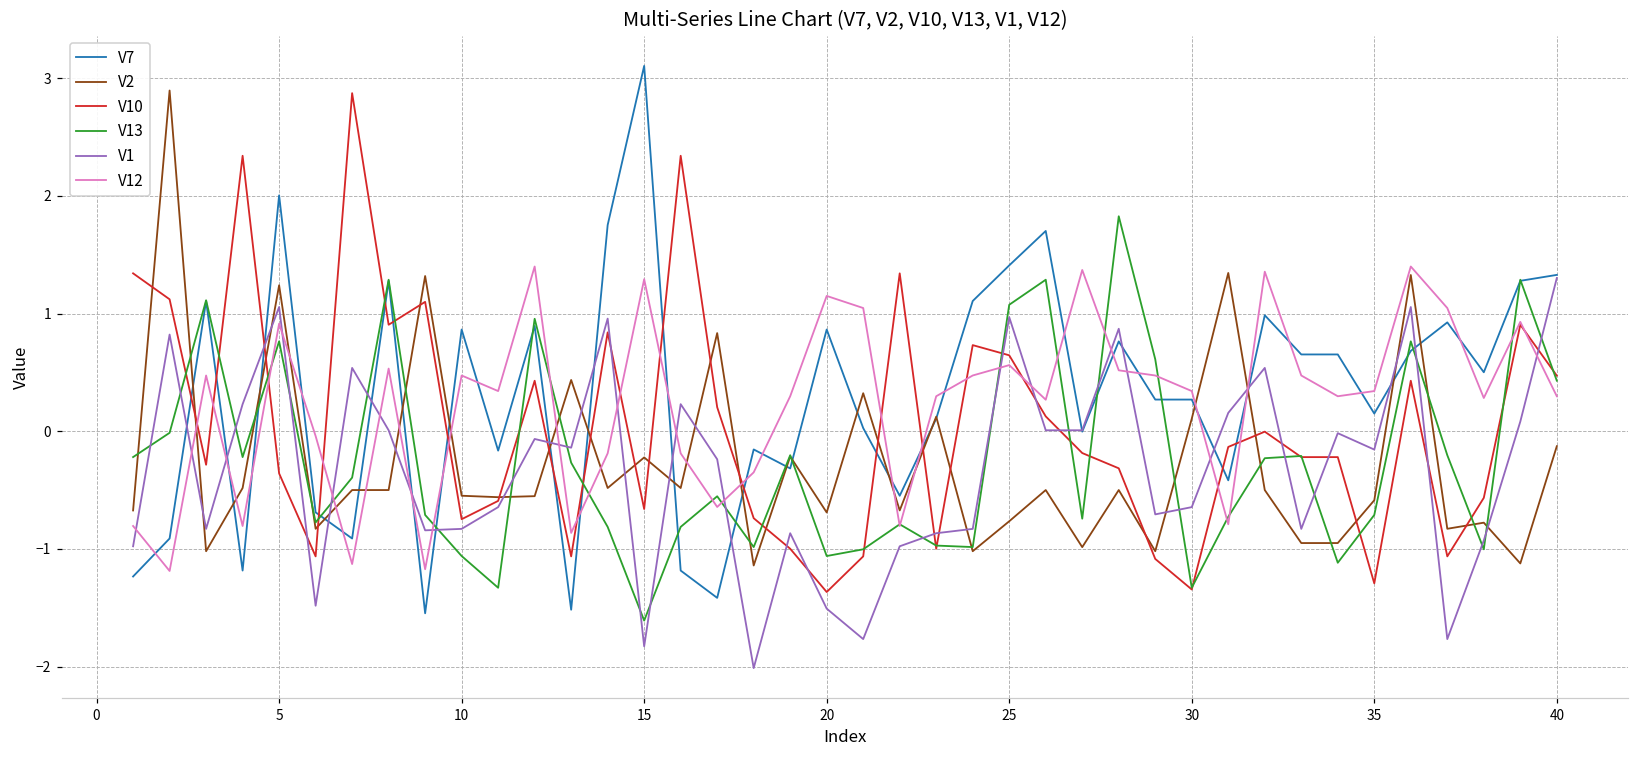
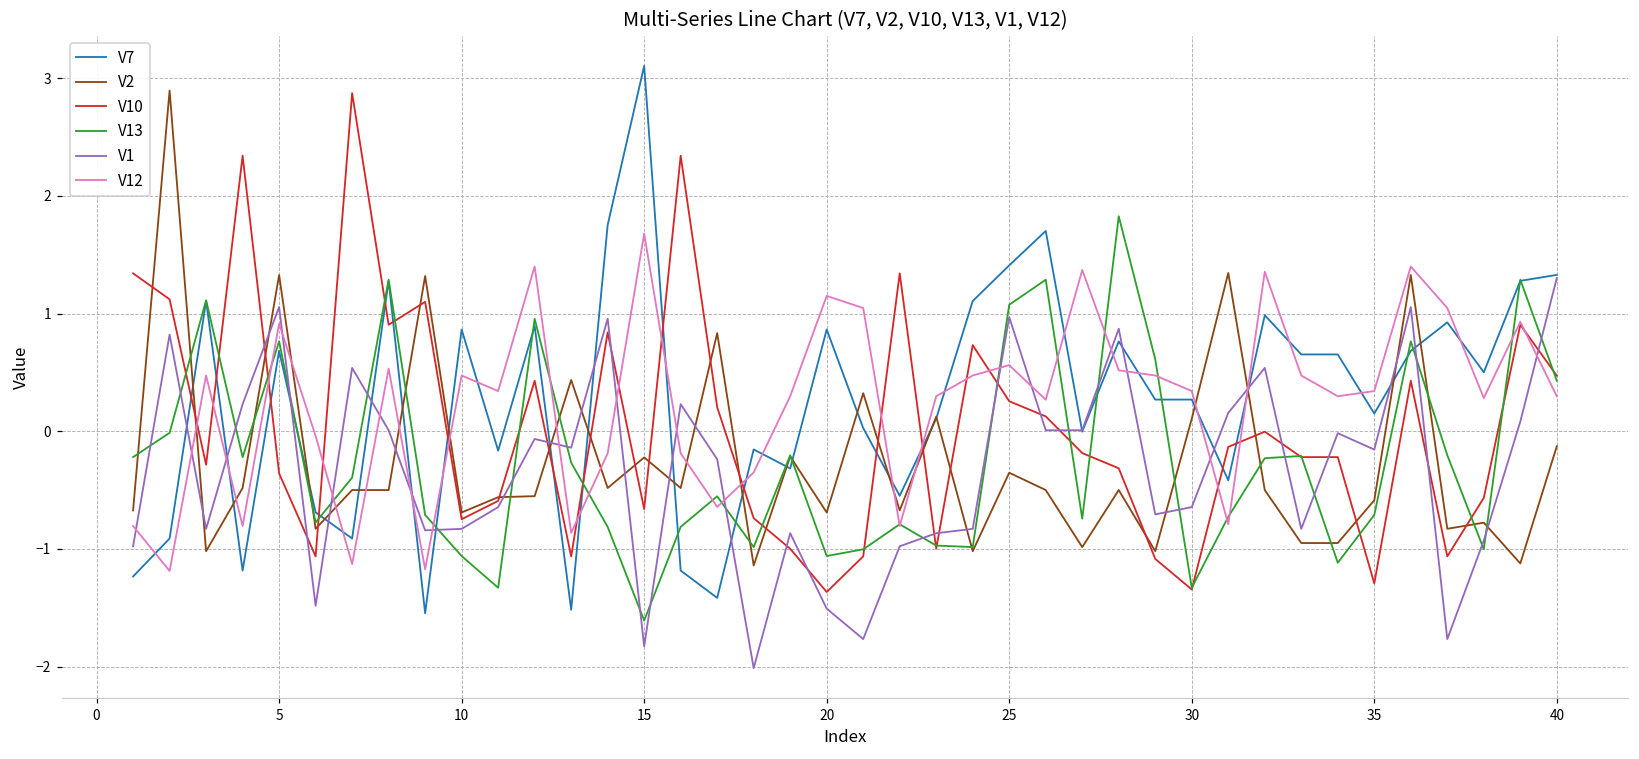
  {
    "V7": {
-     "5": 2.01,
+     "5": 0.68,
      "10": 0.86,
      "15": 3.11,
      "20": 0.86,
      "25": 1.41,
      "30": 0.27,
      "35": 0.15,
      "40": 1.33
    },
    "V2": {
-     "5": 1.24,
-     "10": -0.55,
+     "5": 1.33,
+     "10": -0.69,
      "15": -0.22,
      "20": -0.69,
-     "25": -0.76,
+     "25": -0.35,
      "30": 0.11,
      "35": -0.59,
      "40": -0.13
    },
    "V10": {
      "5": -0.36,
      "10": -0.75,
      "15": -0.66,
      "20": -1.37,
-     "25": 0.65,
+     "25": 0.26,
      "35": -1.29,
      "40": 0.47
    },
    "V13": {
      "5": 0.76,
      "10": -1.06,
      "15": -1.61,
      "20": -1.06,
      "25": 1.08,
      "35": -0.71,
      "40": 0.43
    },
    "V1": {
      "5": 1.06,
      "10": -0.83,
      "15": -1.83,
      "20": -1.51,
      "25": 0.97,
      "30": -0.64,
      "35": -0.16,
      "40": 1.30
    },
    "V12": {
      "5": 0.92,
      "10": 0.47,
-     "15": 1.29,
+     "15": 1.68,
      "20": 1.15,
      "25": 0.56,
      "30": 0.34,
      "35": 0.34,
      "40": 0.30
    }
  }
